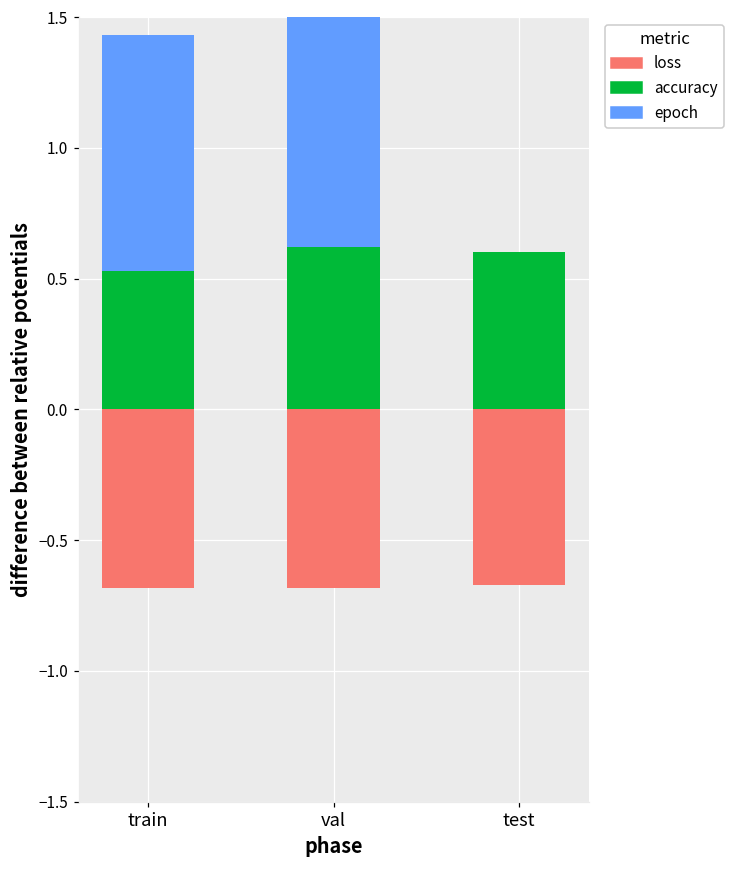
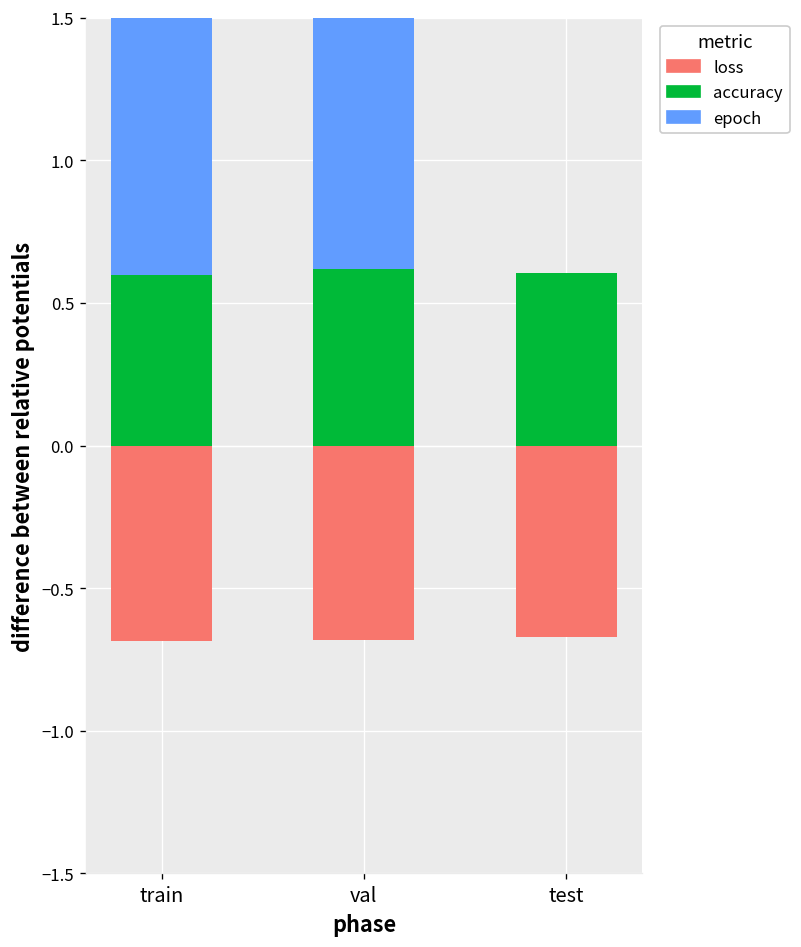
  {
    "accuracy": {
-     "train": 0.53,
+     "train": 0.60,
      "val": 0.62,
      "test": 0.60
    },
    "epoch": {
      "train": 0.90,
      "test": 0.00
    },
    "loss": {
      "train": -0.68,
      "val": -0.68,
      "test": -0.67
    }
  }
